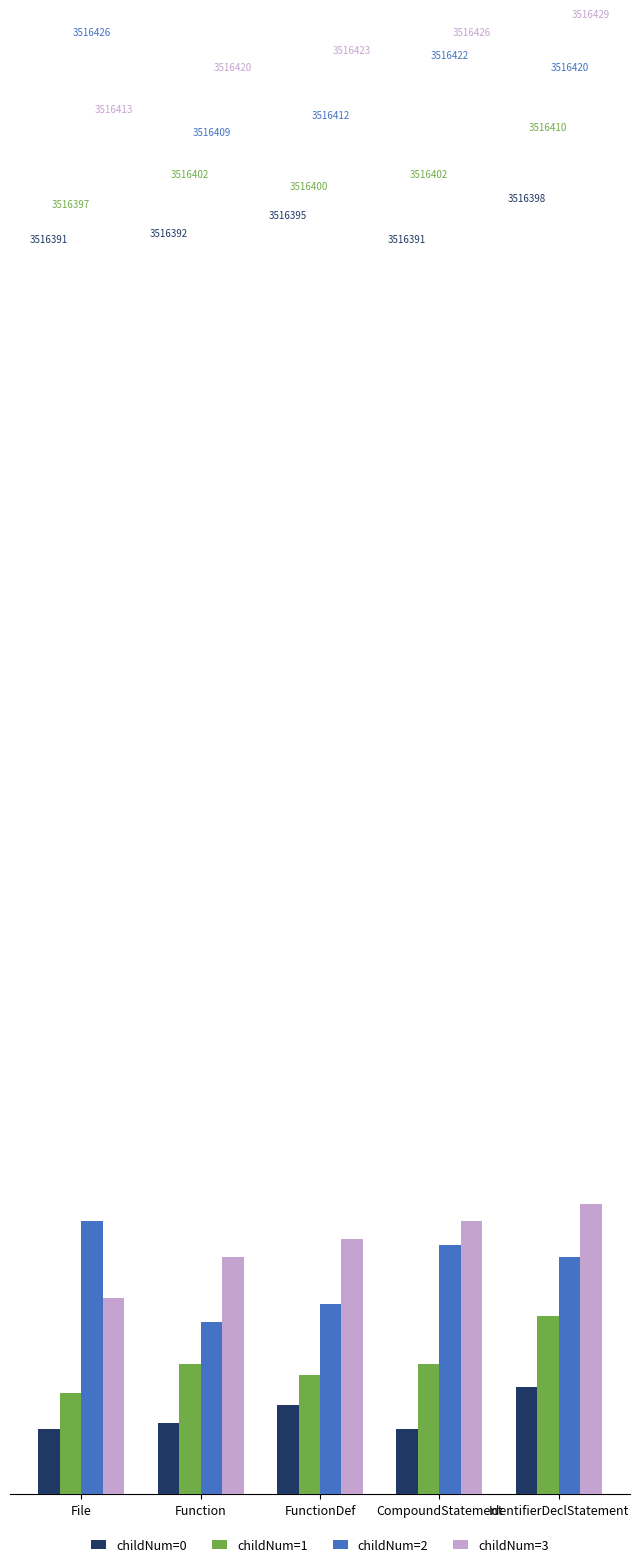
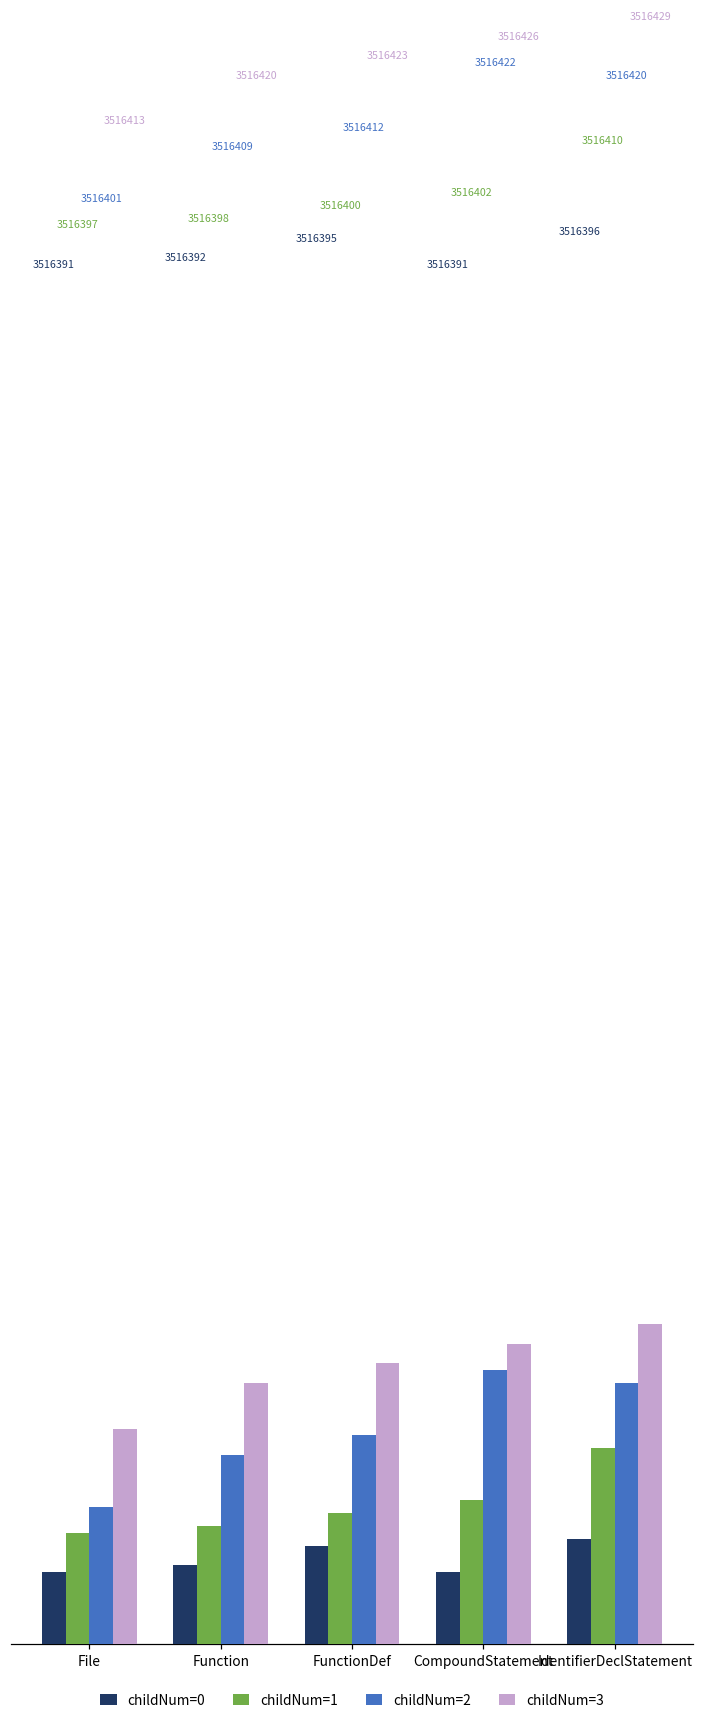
  {
    "childNum=0": {
-     "IdentifierDeclStatement": 3516398
+     "IdentifierDeclStatement": 3516396
    },
    "childNum=1": {
-     "Function": 3516402
+     "Function": 3516398
    },
    "childNum=2": {
-     "File": 3516426
+     "File": 3516401
    }
  }
